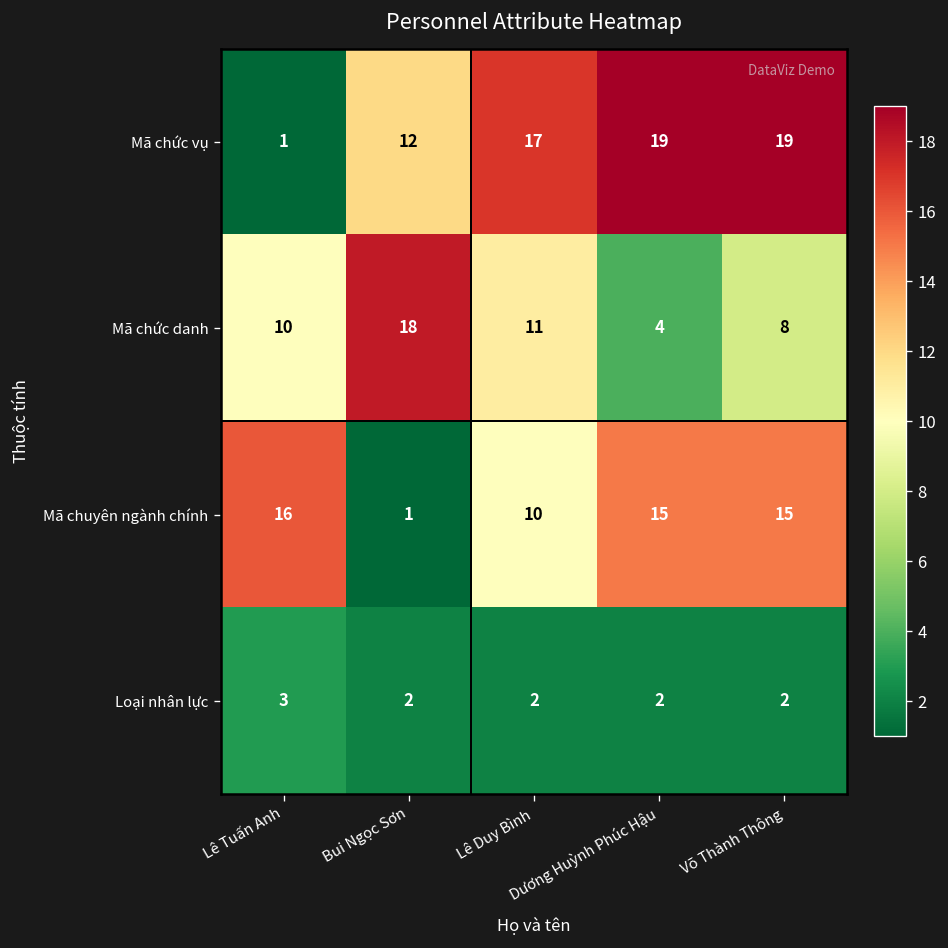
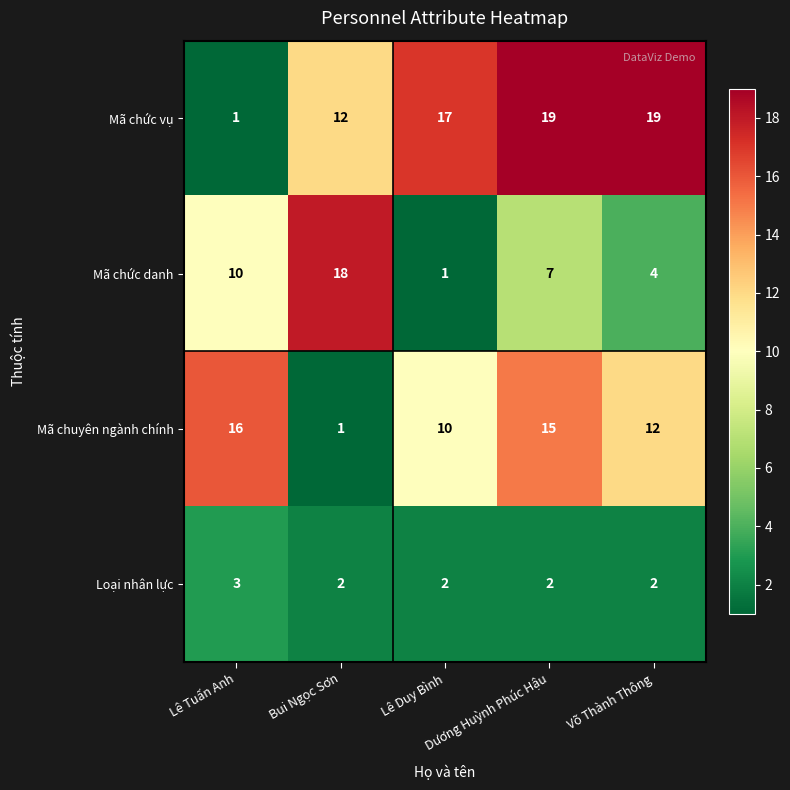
  {
    "Mã chức vụ": {
      "Lê Tuấn Anh": 1,
      "Bui Ngọc Sơn": 12,
      "Lê Duy Bình": 17,
      "Dương Huỳnh Phúc Hậu": 19
    },
    "Mã chức danh": {
      "Lê Tuấn Anh": 10,
      "Bui Ngọc Sơn": 18,
-     "Lê Duy Bình": 11,
-     "Dương Huỳnh Phúc Hậu": 4,
-     "Võ Thành Thông": 8
+     "Lê Duy Bình": 1,
+     "Dương Huỳnh Phúc Hậu": 7,
+     "Võ Thành Thông": 4
    },
    "Mã chuyên ngành chính": {
      "Lê Tuấn Anh": 16,
      "Bui Ngọc Sơn": 1,
      "Lê Duy Bình": 10,
      "Dương Huỳnh Phúc Hậu": 15,
-     "Võ Thành Thông": 15
+     "Võ Thành Thông": 12
    },
    "Loại nhân lực": {
      "Lê Tuấn Anh": 3,
      "Bui Ngọc Sơn": 2,
      "Lê Duy Bình": 2,
      "Dương Huỳnh Phúc Hậu": 2,
      "Võ Thành Thông": 2
    }
  }
